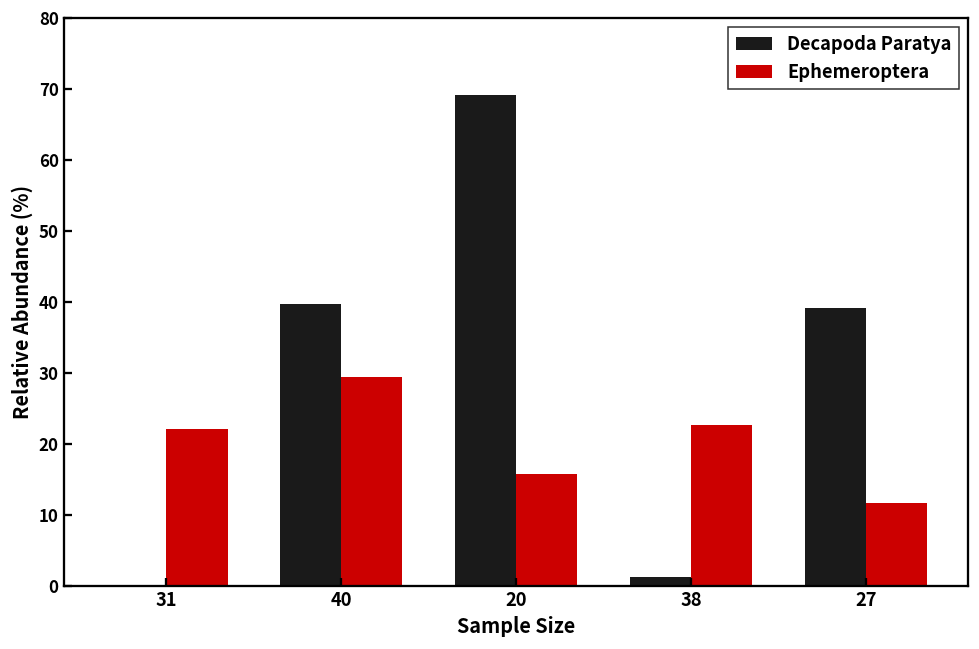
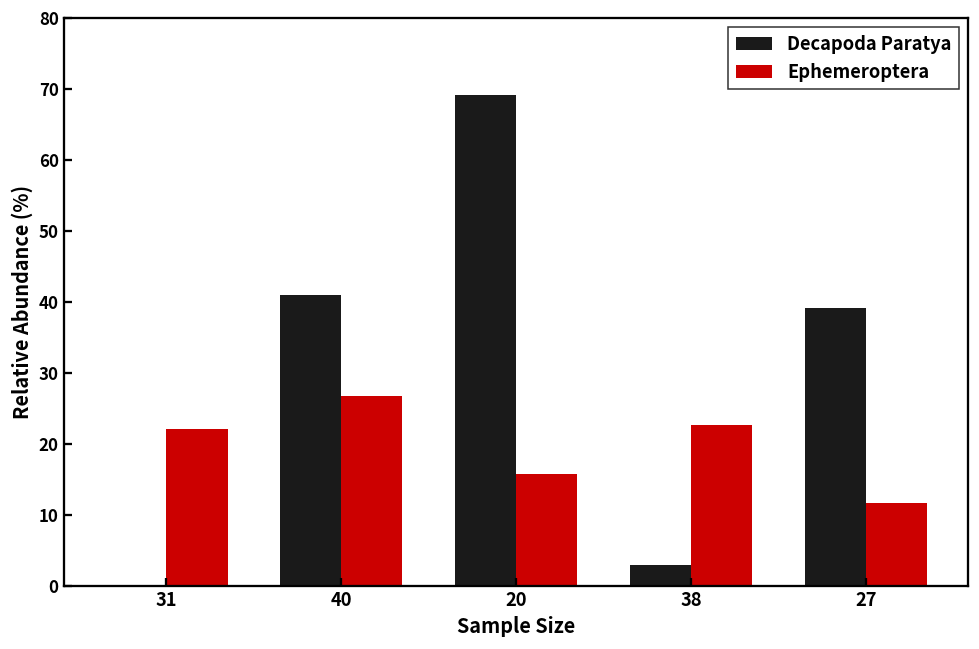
  {
    "Decapoda Paratya": {
      "31": 0,
-     "40": 40,
+     "40": 41,
      "20": 69,
-     "38": 1,
+     "38": 3,
      "27": 39
    },
    "Ephemeroptera": {
      "31": 22,
-     "40": 30,
+     "40": 27,
      "20": 16,
      "38": 23,
      "27": 12
    }
  }
